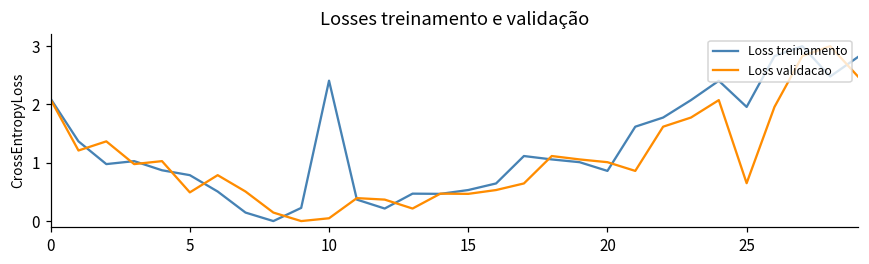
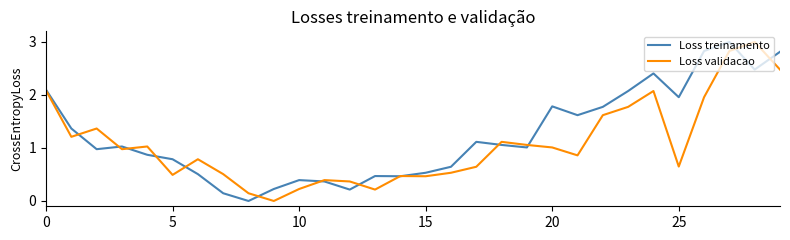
  {
    "Loss treinamento": {
      "5": 0.8,
-     "10": 2.4,
+     "10": 0.4,
      "15": 0.5,
-     "20": 0.9,
+     "20": 1.8,
      "25": 2.0
    },
    "Loss validacao": {
      "5": 0.5,
-     "10": 0.0,
+     "10": 0.2,
      "15": 0.5,
      "20": 1.0,
      "25": 0.6
    }
  }
